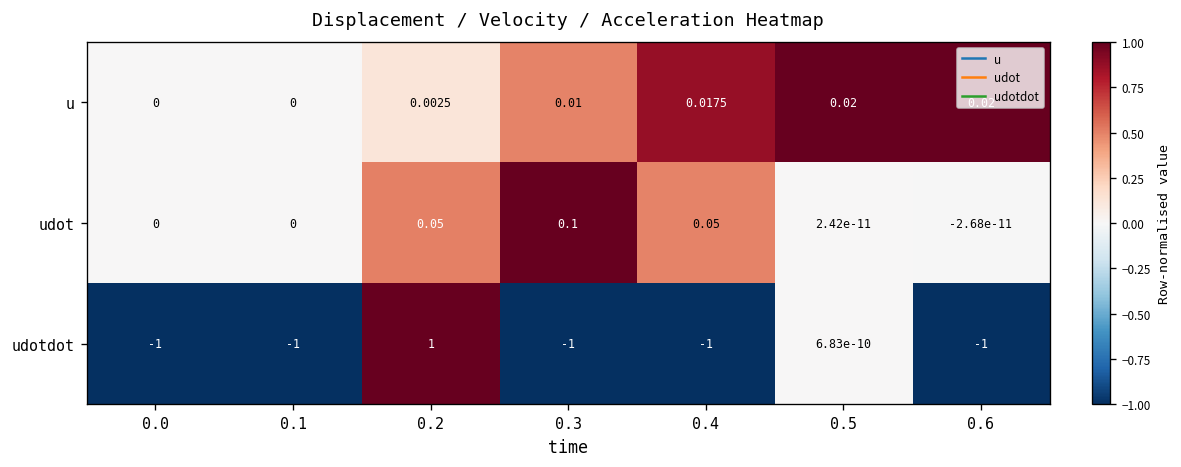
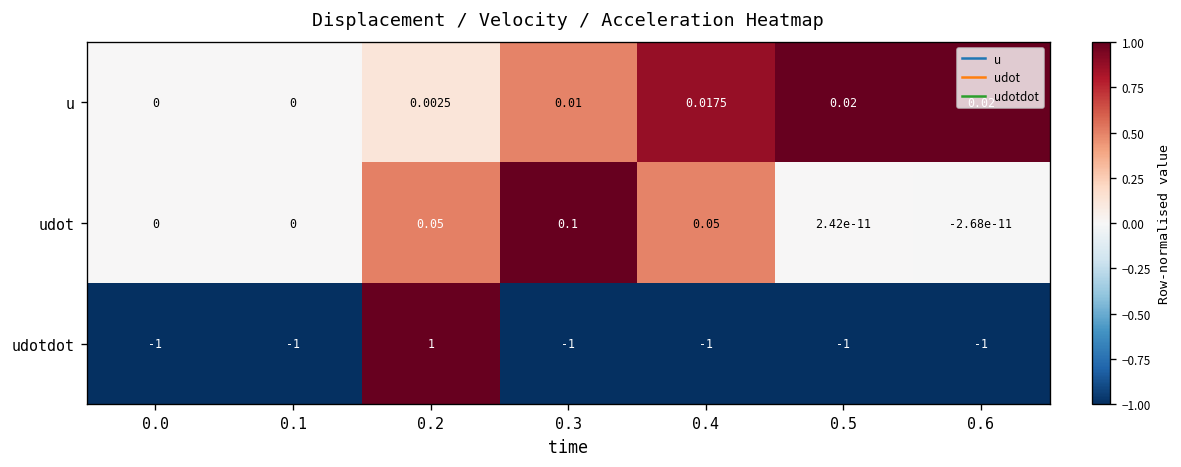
  {
    "u": {
      "0.0": "0",
      "0.1": "0",
      "0.2": "0.0025",
      "0.3": "0.01",
      "0.4": "0.0175",
      "0.5": "0.02"
    },
    "udot": {
      "0.0": "0",
      "0.1": "0",
      "0.2": "0.05",
      "0.3": "0.1",
      "0.4": "0.05",
      "0.5": "2.42e-11",
      "0.6": "-2.68e-11"
    },
    "udotdot": {
      "0.0": "-1",
      "0.1": "-1",
      "0.2": "1",
      "0.3": "-1",
      "0.4": "-1",
-     "0.5": "6.83e-10",
+     "0.5": "-1",
      "0.6": "-1"
    }
  }
